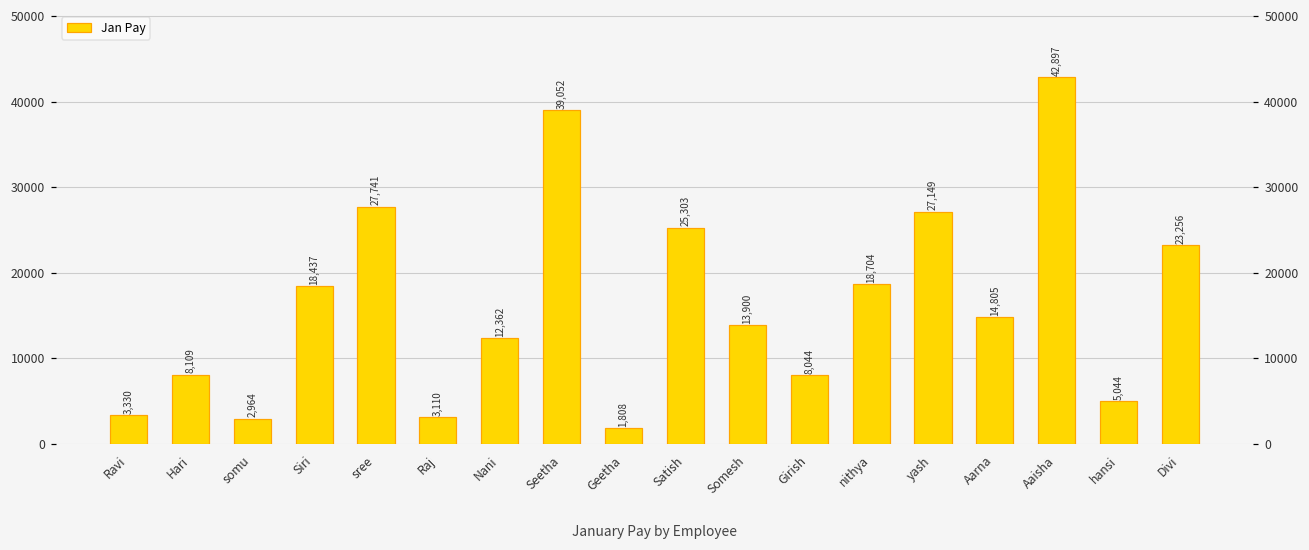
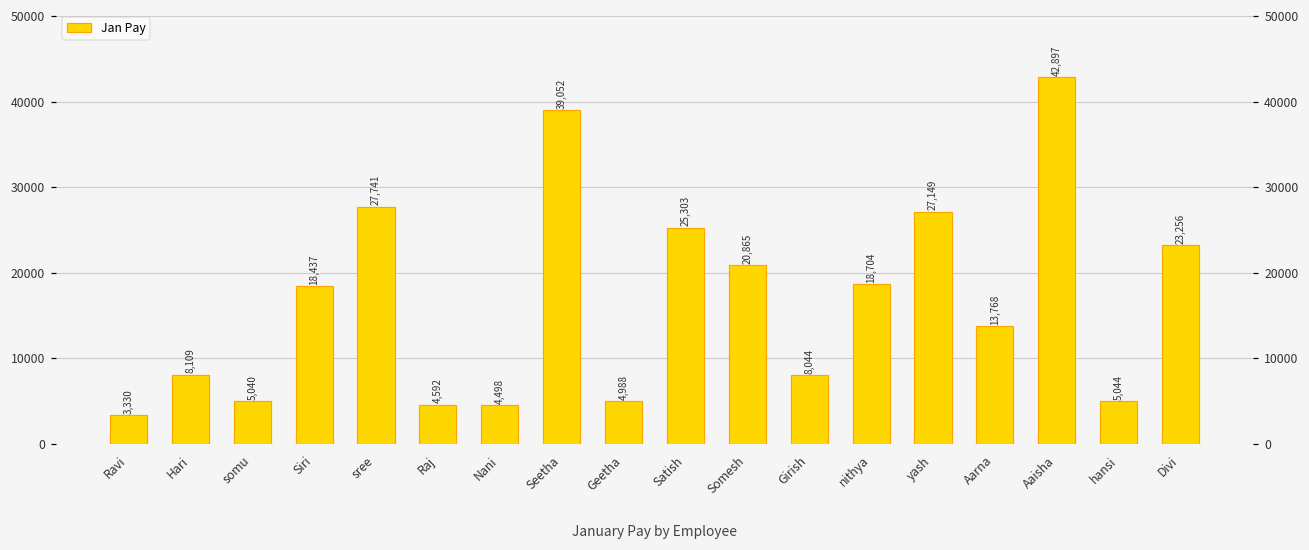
  {
    "Ravi": "3,330",
    "Hari": "8,109",
-   "somu": "2,964",
+   "somu": "5,040",
    "Siri": "18,437",
    "sree": "27,741",
-   "Raj": "3,110",
-   "Nani": "12,362",
+   "Raj": "4,592",
+   "Nani": "4,498",
    "Seetha": "39,052",
-   "Geetha": "1,808",
+   "Geetha": "4,988",
    "Satish": "25,303",
-   "Somesh": "13,900",
+   "Somesh": "20,865",
    "Girish": "8,044",
    "nithya": "18,704",
    "yash": "27,149",
-   "Aarna": "14,805",
+   "Aarna": "13,768",
    "Aaisha": "42,897",
    "hansi": "5,044",
    "Divi": "23,256"
  }
